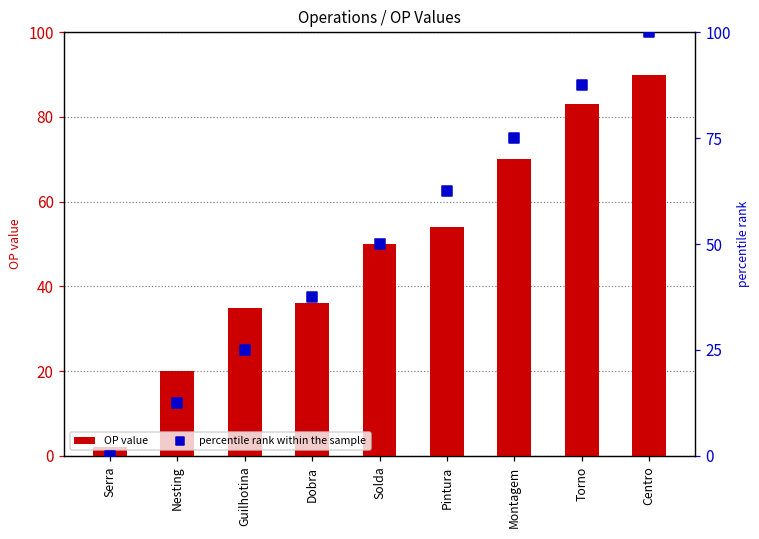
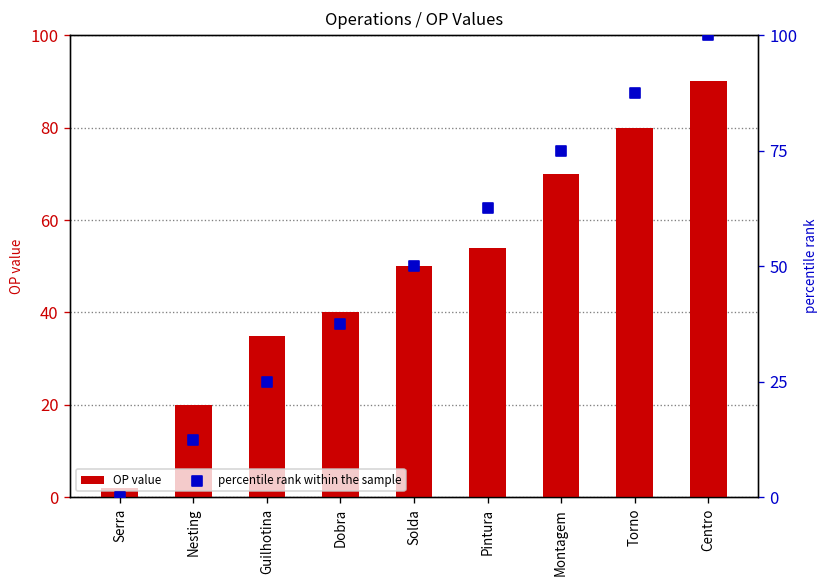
  {
    "OP value": {
      "Nesting": 20,
      "Guilhotina": 35,
-     "Dobra": 36,
+     "Dobra": 40,
      "Solda": 50,
      "Pintura": 54,
      "Montagem": 70,
-     "Torno": 83,
+     "Torno": 80,
      "Centro": 90
    }
  }
